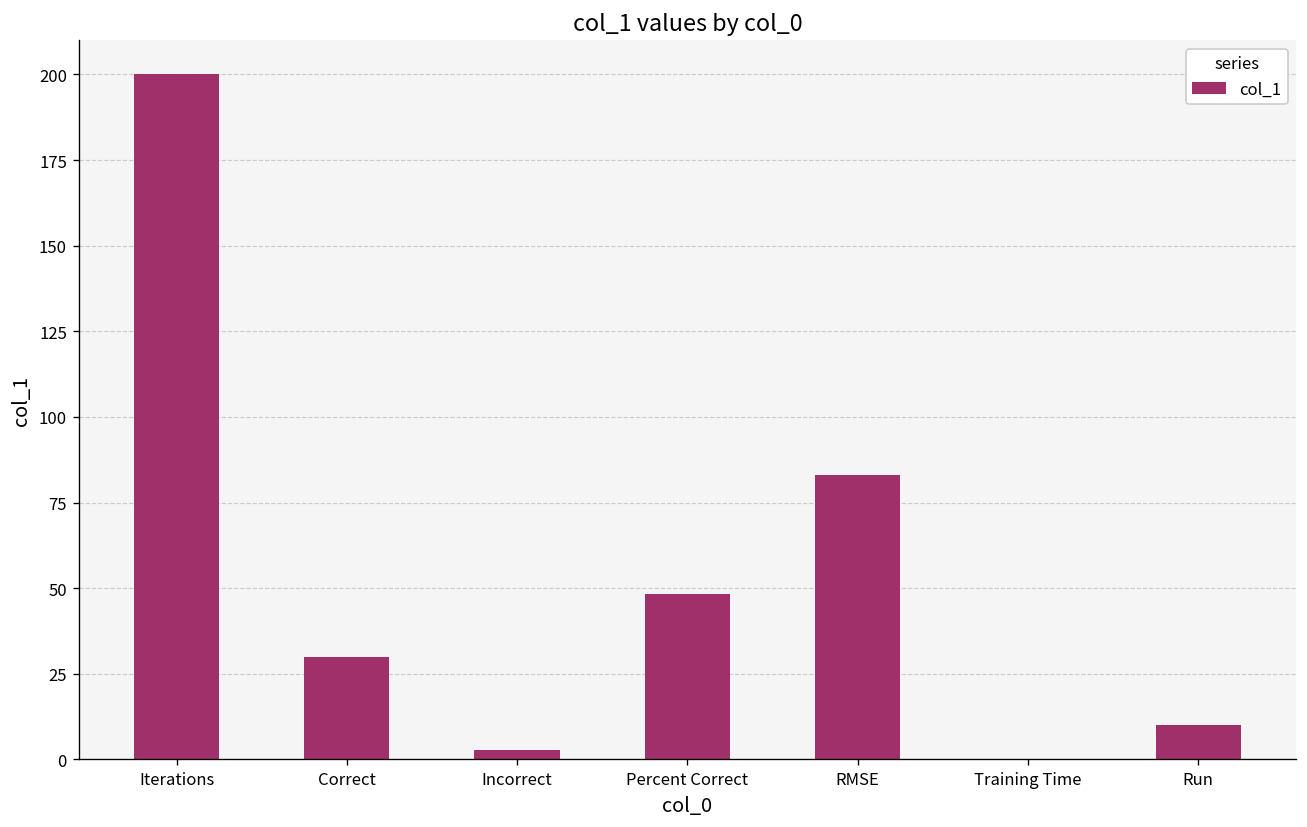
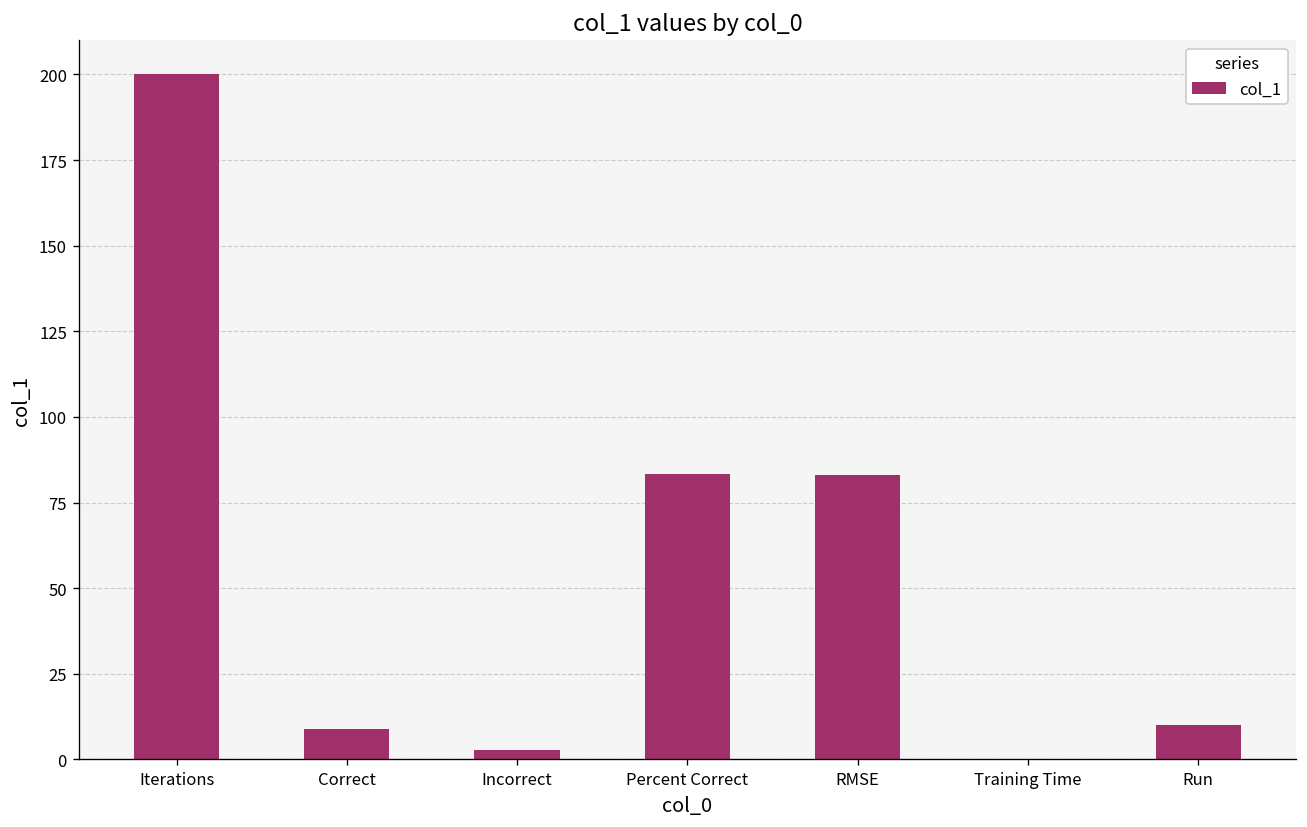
  {
    "Iterations": 200,
-   "Correct": 30,
+   "Correct": 9,
    "Incorrect": 3,
-   "Percent Correct": 48,
+   "Percent Correct": 83,
    "RMSE": 83,
    "Run": 10
  }
